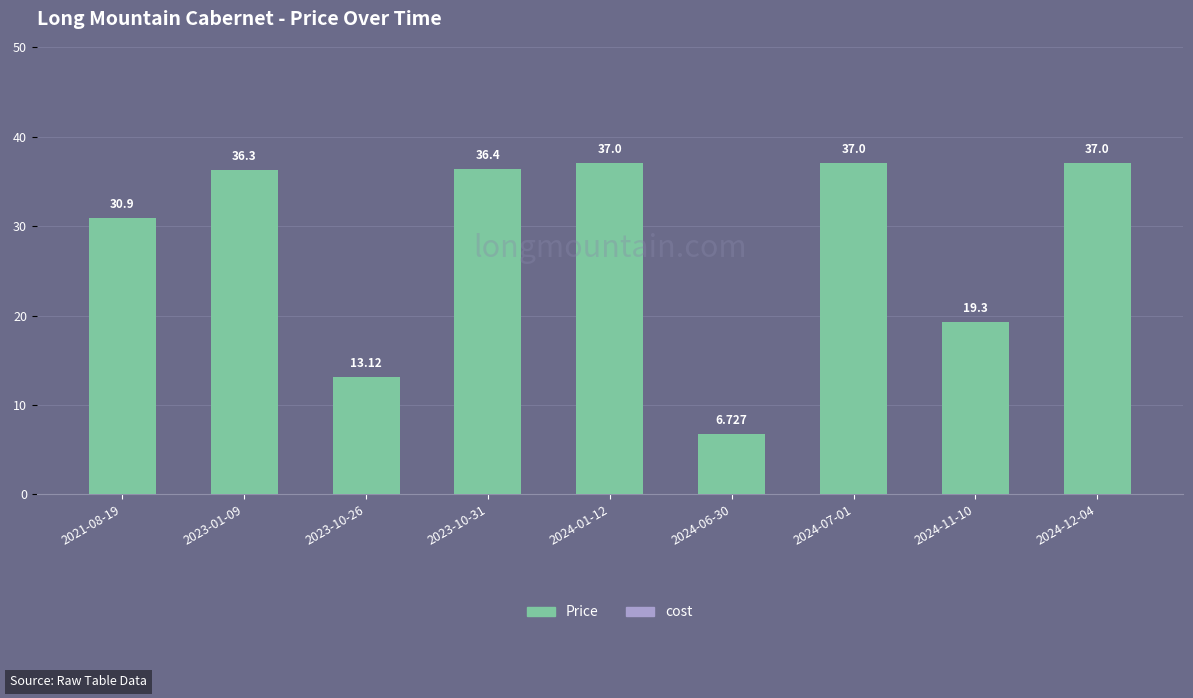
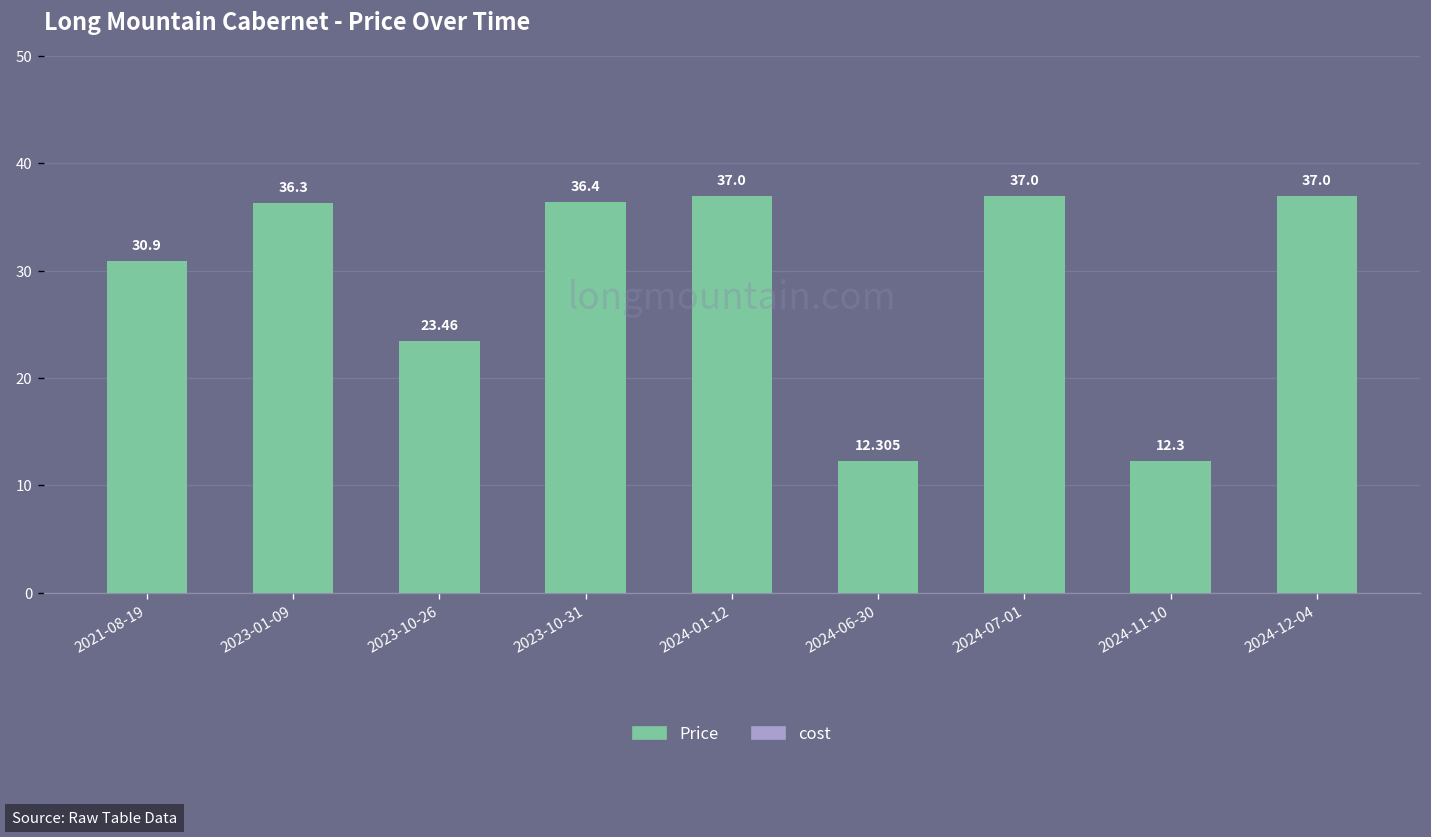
  {
    "cost": {
      "2021-08-19": 0,
      "2023-01-09": 0,
      "2023-10-26": 0,
      "2023-10-31": 0,
      "2024-01-12": 0,
      "2024-06-30": 0,
      "2024-07-01": 0,
      "2024-11-10": 0,
      "2024-12-04": 0
    },
    "Price": {
      "2021-08-19": 30.9,
      "2023-01-09": 36.3,
-     "2023-10-26": 13.12,
+     "2023-10-26": 23.46,
      "2023-10-31": 36.4,
      "2024-01-12": 37.0,
-     "2024-06-30": 6.727,
+     "2024-06-30": 12.305,
      "2024-07-01": 37.0,
-     "2024-11-10": 19.3,
+     "2024-11-10": 12.3,
      "2024-12-04": 37.0
    }
  }
